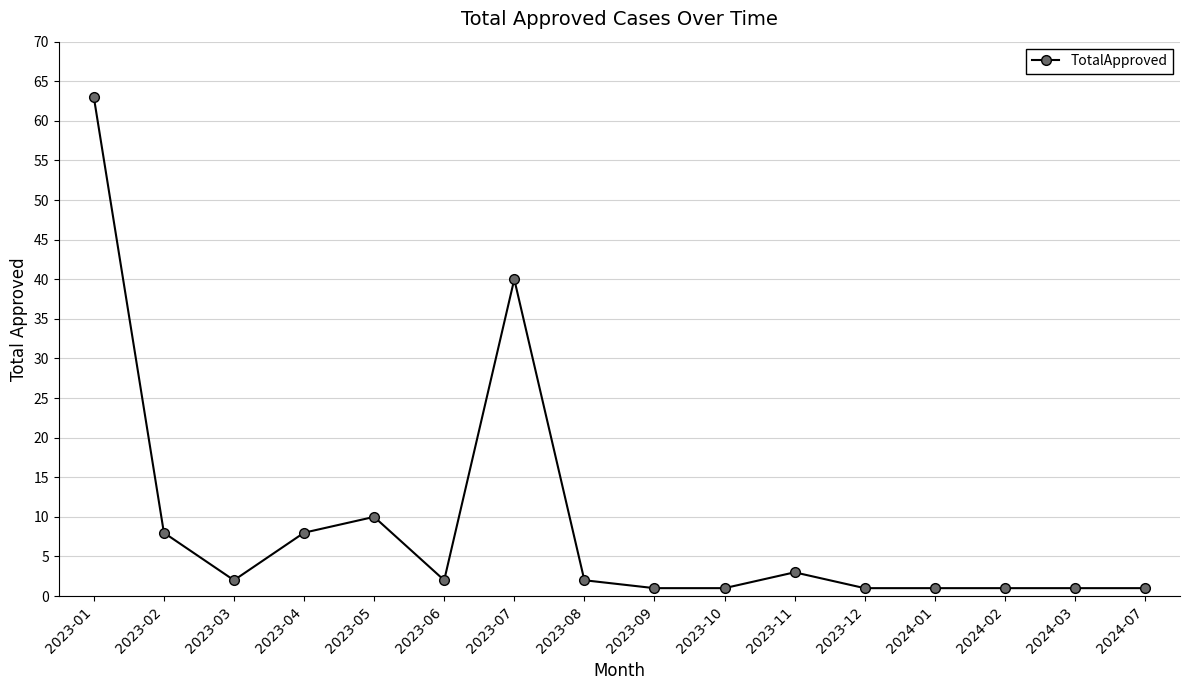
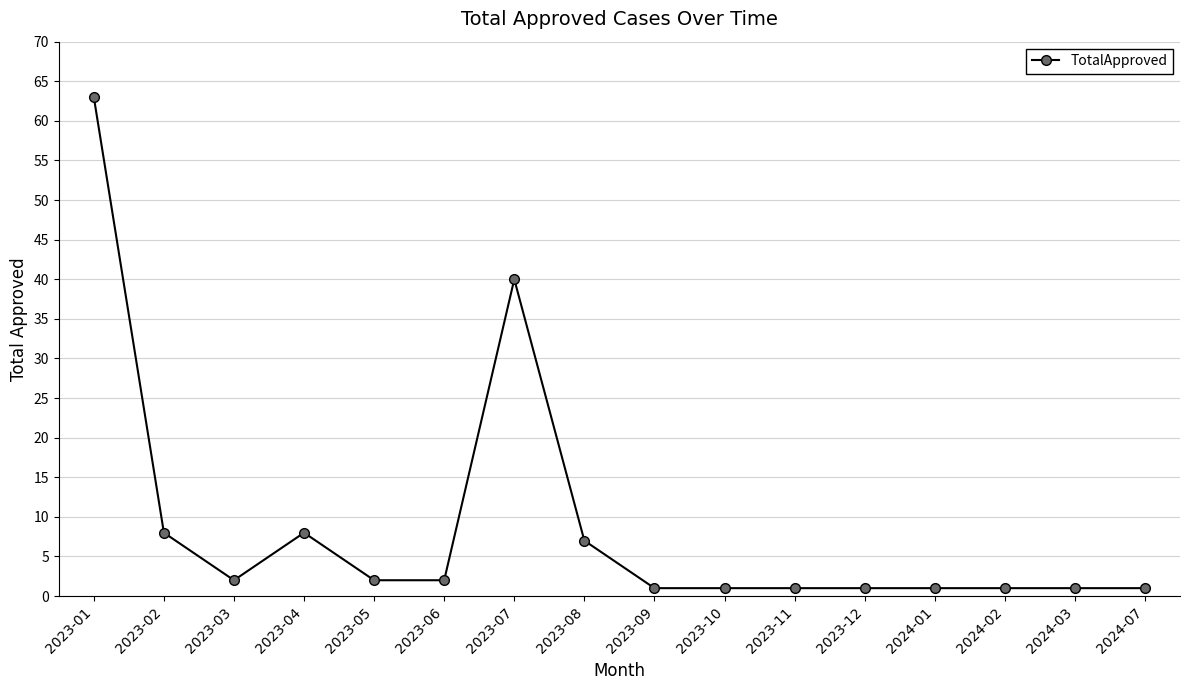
  {
    "2023-01": 63,
    "2023-02": 8,
    "2023-03": 2,
    "2023-04": 8,
-   "2023-05": 10,
+   "2023-05": 2,
    "2023-06": 2,
    "2023-07": 40,
-   "2023-08": 2,
+   "2023-08": 7,
    "2023-09": 1,
    "2023-10": 1,
-   "2023-11": 3,
+   "2023-11": 1,
    "2023-12": 1,
    "2024-01": 1,
    "2024-02": 1,
    "2024-03": 1,
    "2024-07": 1
  }
